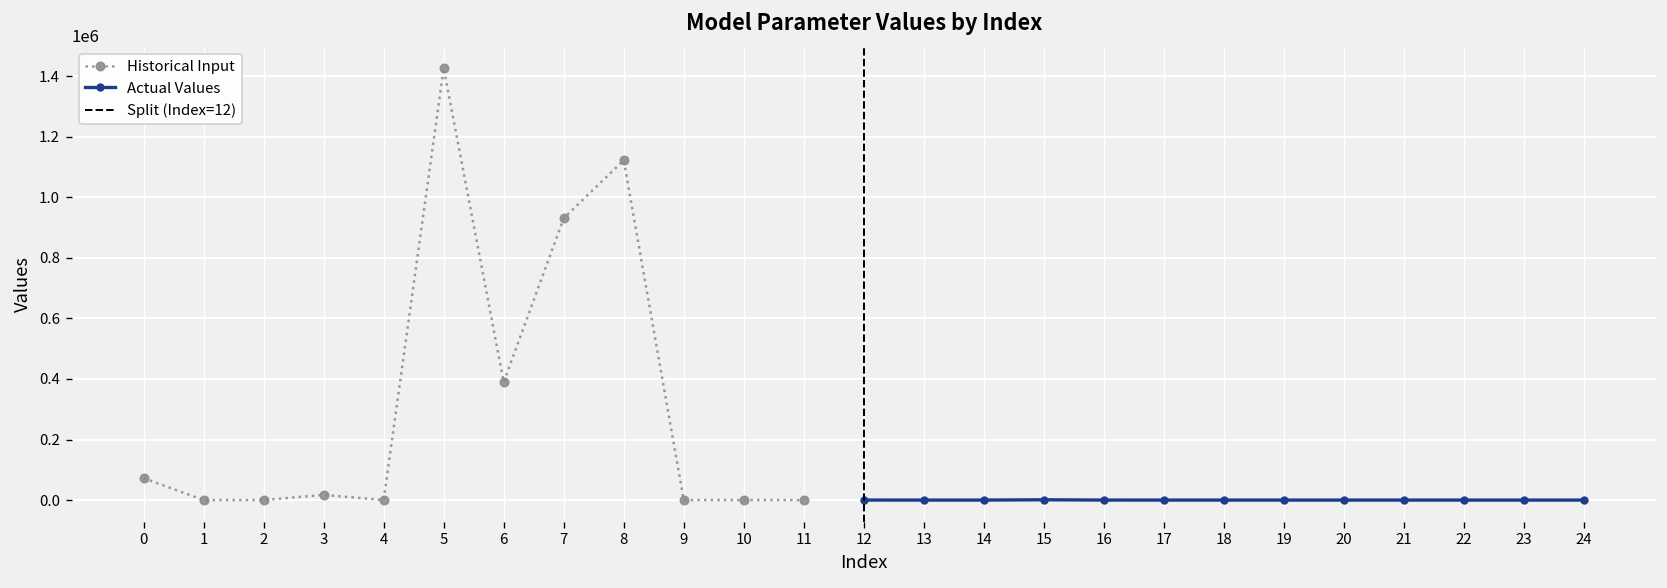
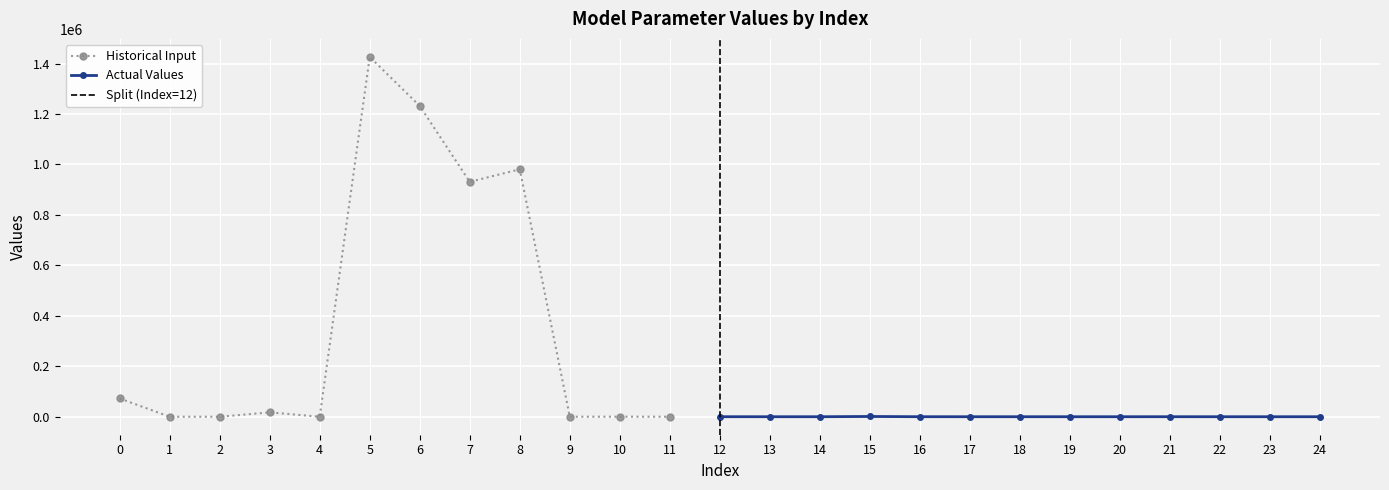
  {
    "Historical Input": {
      "0": 70000,
      "1": 0,
      "2": 0,
      "3": 20000,
      "4": 0,
      "5": 1430000,
-     "6": 390000,
+     "6": 1230000,
      "7": 930000,
-     "8": 1120000,
+     "8": 980000,
      "9": 0,
      "10": 0,
      "11": 0
    },
    "Actual Values": {
      "12": 0,
      "13": 0,
      "14": 0,
      "15": 0,
      "16": 0,
      "17": 0,
      "18": 0,
      "19": 0,
      "20": 0,
      "21": 0,
      "22": 0,
      "23": 0,
      "24": 0
    }
  }
